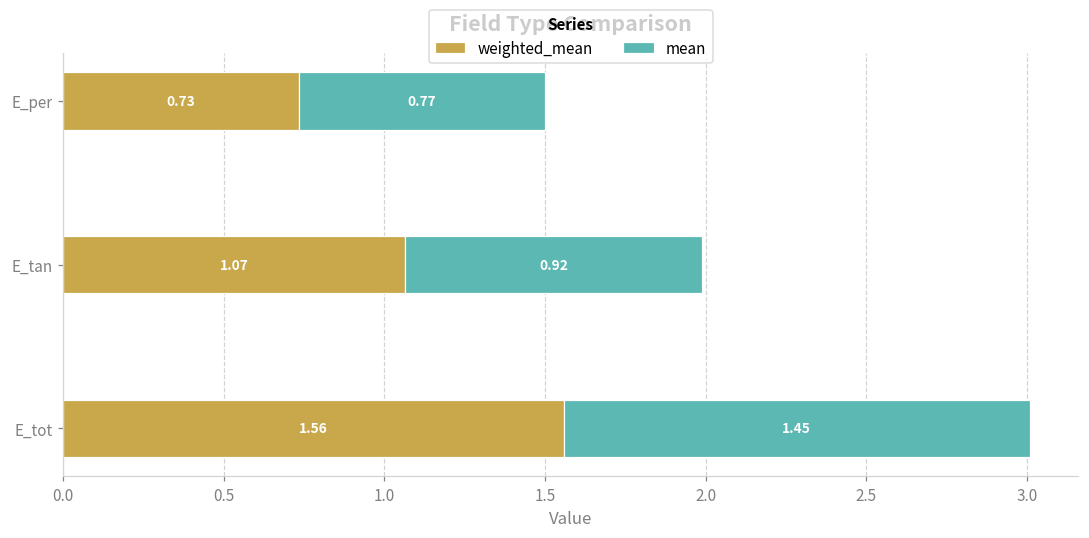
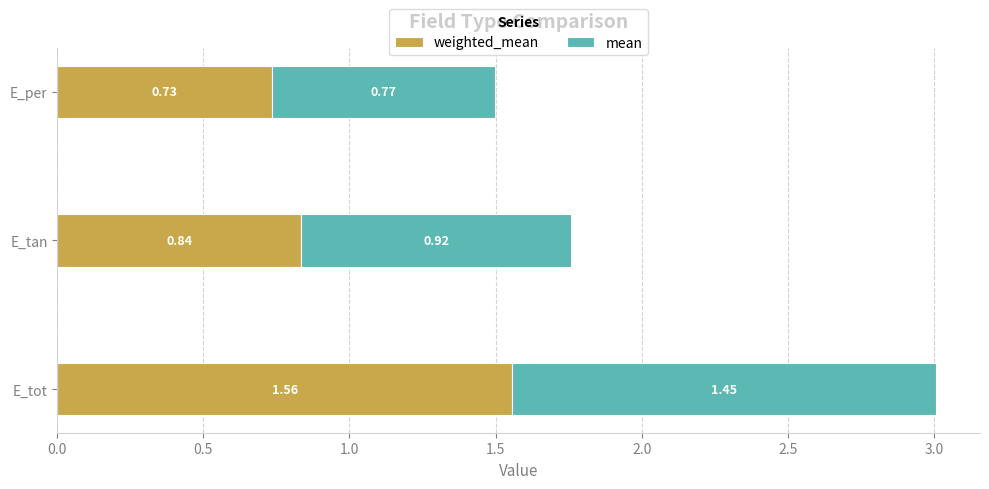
  {
    "weighted_mean": {
      "E_per": 0.73,
-     "E_tan": 1.07,
+     "E_tan": 0.84,
      "E_tot": 1.56
    },
    "mean": {
      "E_per": 0.77,
      "E_tan": 0.92,
      "E_tot": 1.45
    }
  }
